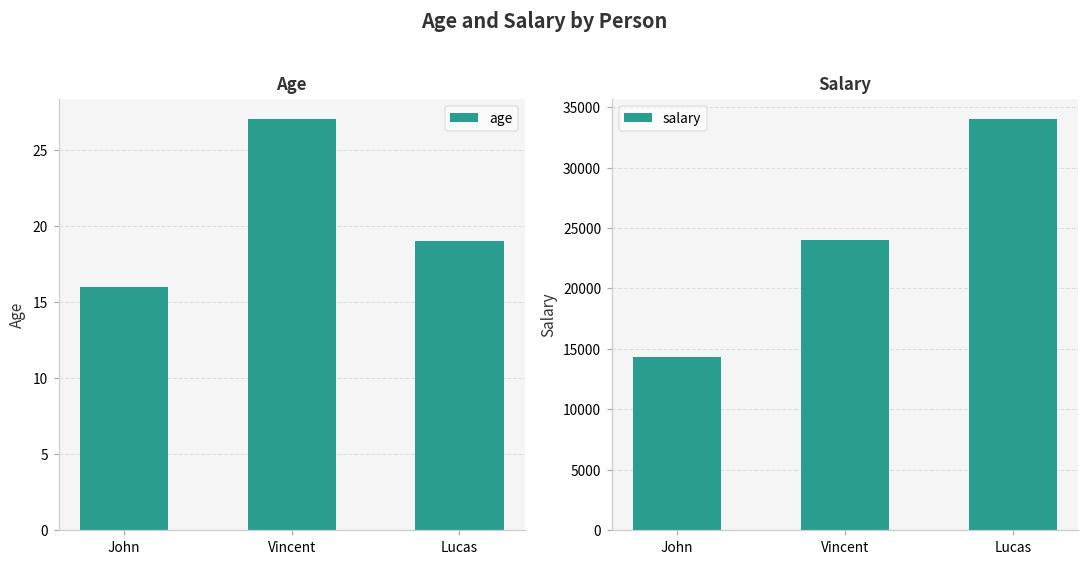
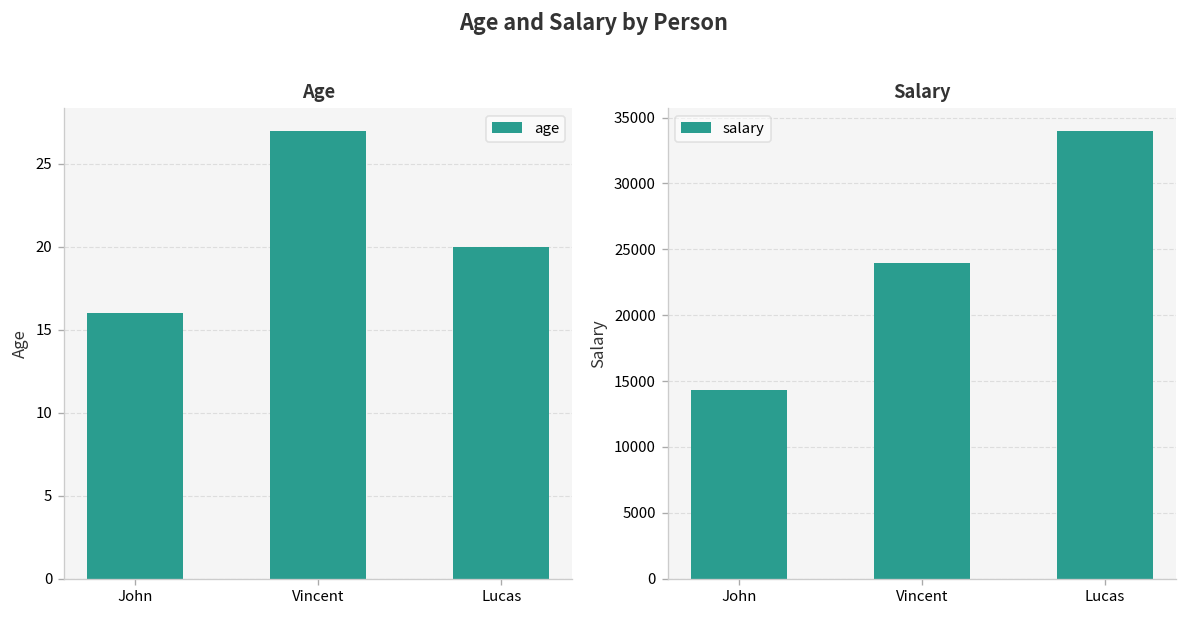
  {
    "Age": {
      "John": 16,
      "Vincent": 27,
-     "Lucas": 19
+     "Lucas": 20
    },
    "Salary": {
      "John": 14300,
      "Vincent": 24000,
      "Lucas": 34000
    }
  }
